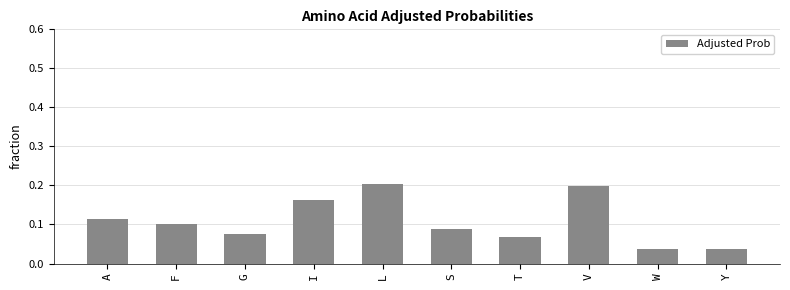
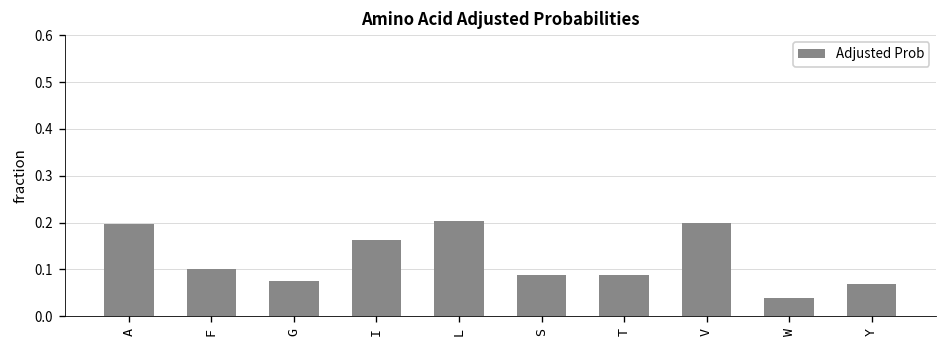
  {
-   "A": 0.11,
+   "A": 0.20,
    "F": 0.10,
    "G": 0.08,
    "I": 0.16,
    "L": 0.20,
    "S": 0.09,
-   "T": 0.07,
+   "T": 0.09,
    "V": 0.20,
    "W": 0.04,
-   "Y": 0.04
+   "Y": 0.07
  }
